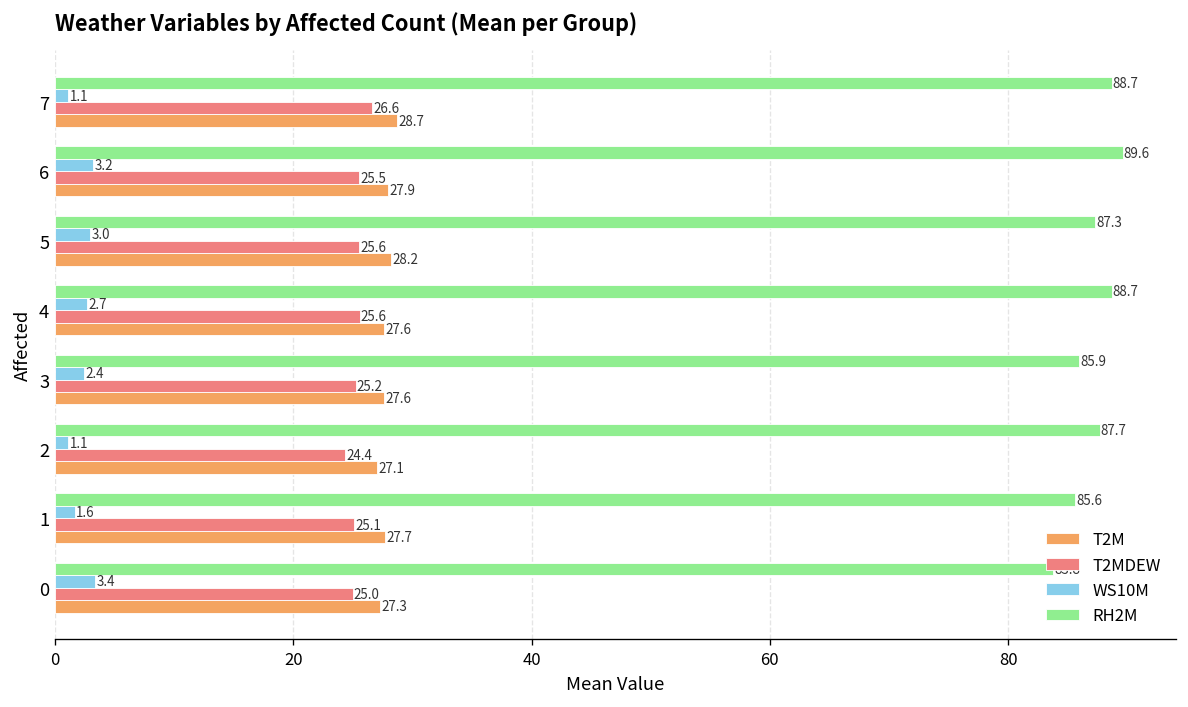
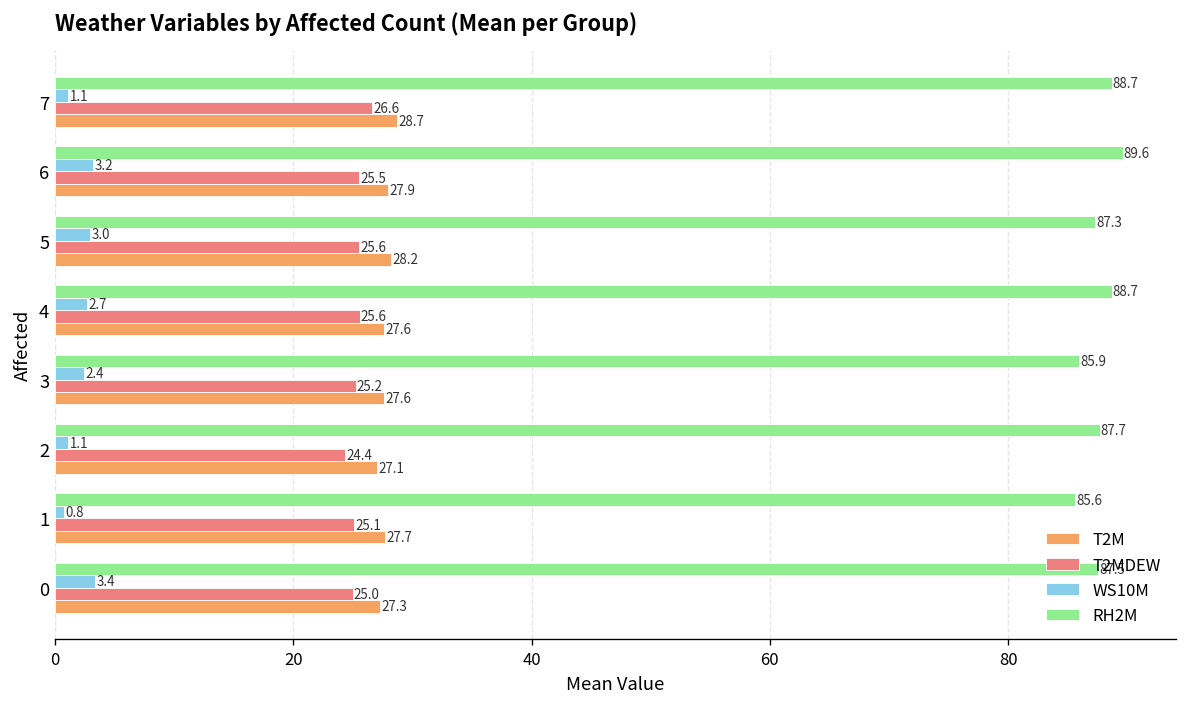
  {
    "WS10M": {
      "7": 1.1,
      "6": 3.2,
      "5": 3.0,
      "4": 2.7,
      "3": 2.4,
      "2": 1.1,
-     "1": 1.6,
+     "1": 0.8,
      "0": 3.4
    },
    "RH2M": {
      "7": 88.7,
      "6": 89.6,
      "5": 87.3,
      "4": 88.7,
      "3": 85.9,
      "2": 87.7,
      "1": 85.6,
-     "0": 83.8
+     "0": 87.5
    }
  }
